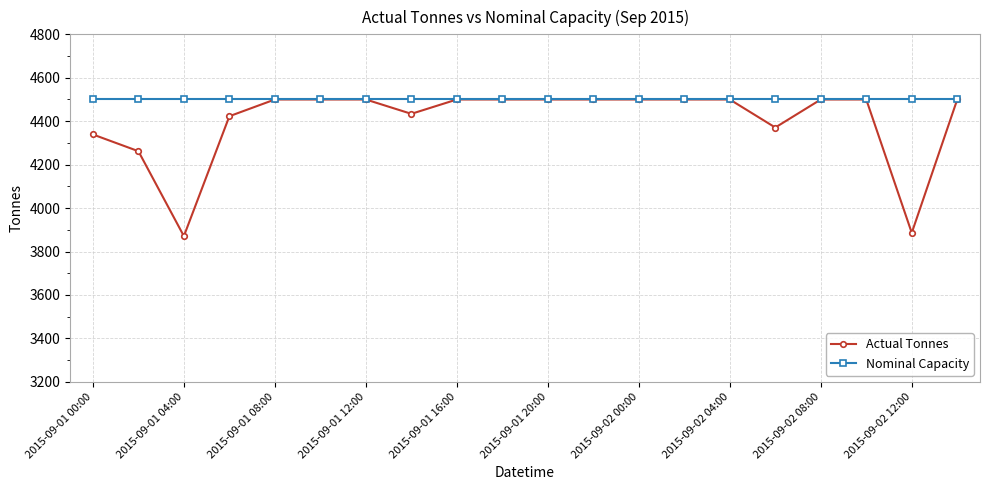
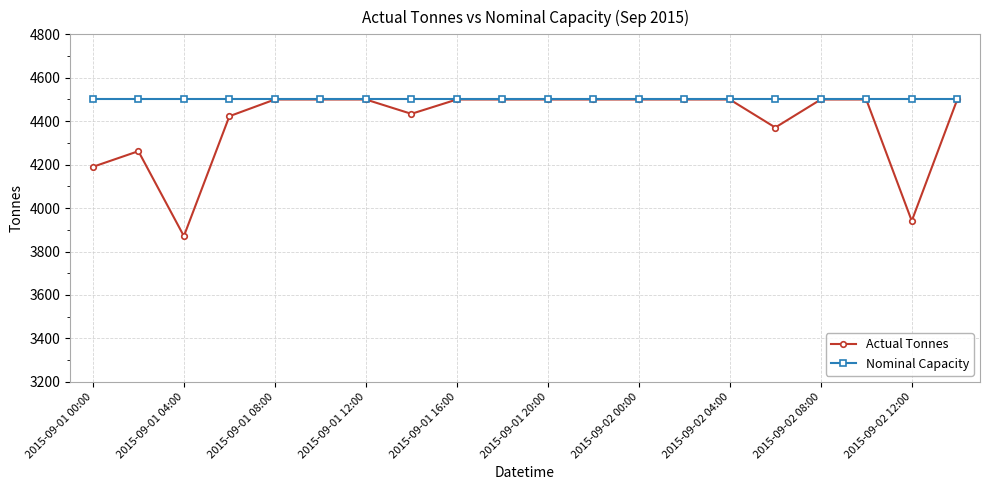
  {
    "Actual Tonnes": {
-     "2015-09-01 00:00": 4340,
+     "2015-09-01 00:00": 4190,
      "2015-09-01 04:00": 3870,
-     "2015-09-02 12:00": 3890
+     "2015-09-02 12:00": 3940
    },
    "Nominal Capacity": {
      "2015-09-01 00:00": 4500,
      "2015-09-01 04:00": 4500,
      "2015-09-02 12:00": 4500
    }
  }
